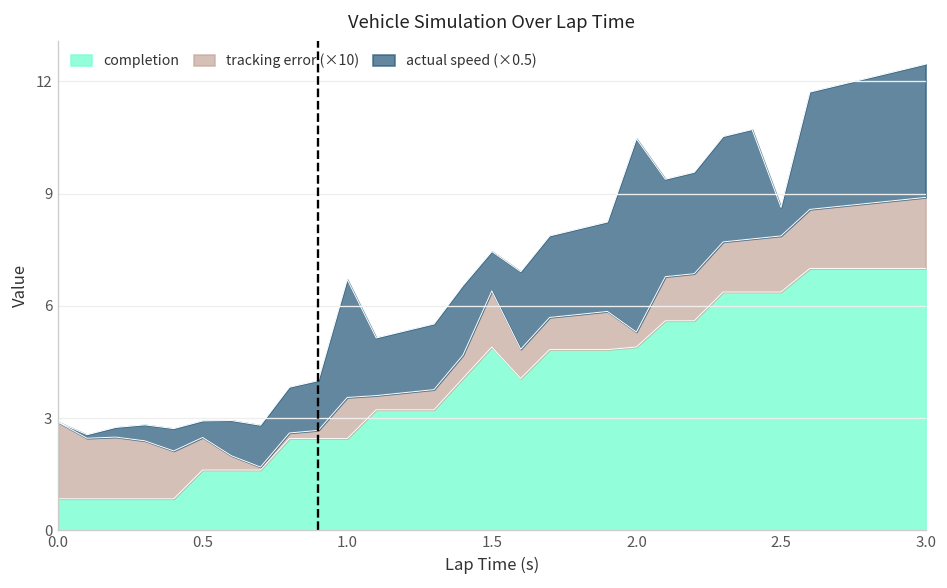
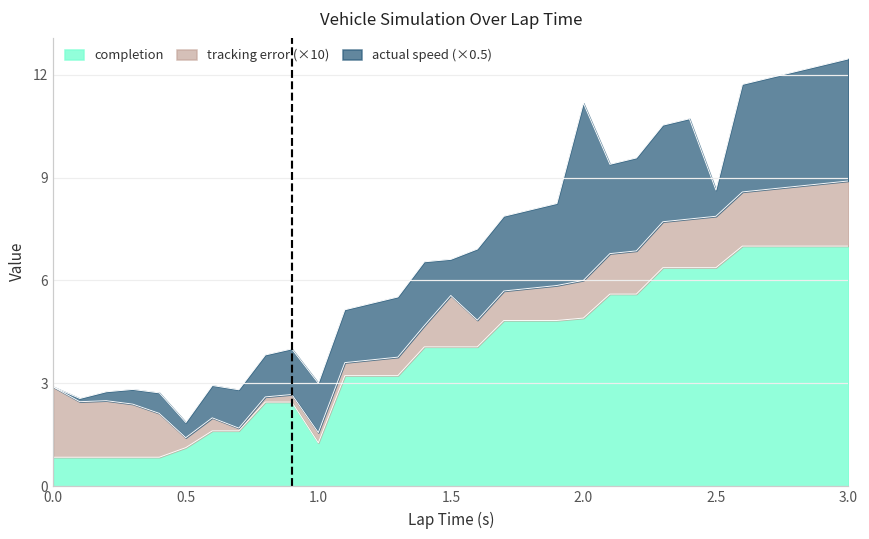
  {
    "completion": {
      "0.0": 0.8,
-     "0.5": 1.6,
-     "1.0": 2.4,
-     "1.5": 4.9,
+     "0.5": 1.1,
+     "1.0": 1.3,
+     "1.5": 4.1,
      "2.0": 4.9,
      "2.5": 6.4,
      "3.0": 7.0
    },
    "tracking error (×10)": {
-     "0.5": 0.9,
-     "1.0": 1.1,
+     "0.5": 0.3,
+     "1.0": 0.3,
      "1.5": 1.5,
-     "2.0": 0.4,
+     "2.0": 1.1,
      "2.5": 1.5,
      "3.0": 1.9
    },
    "actual speed (×0.5)": {
      "0.5": 0.4,
-     "1.0": 3.2,
+     "1.0": 1.4,
      "1.5": 1.1,
      "2.0": 5.2,
      "2.5": 0.8,
      "3.0": 3.6
    }
  }
